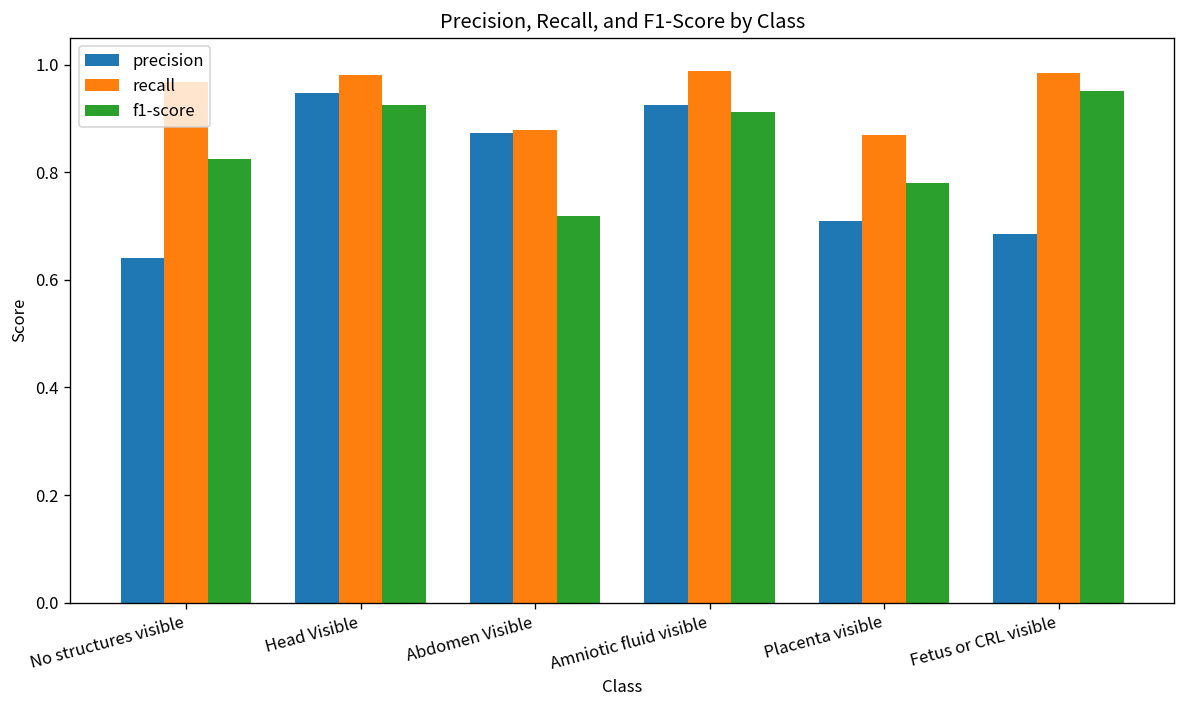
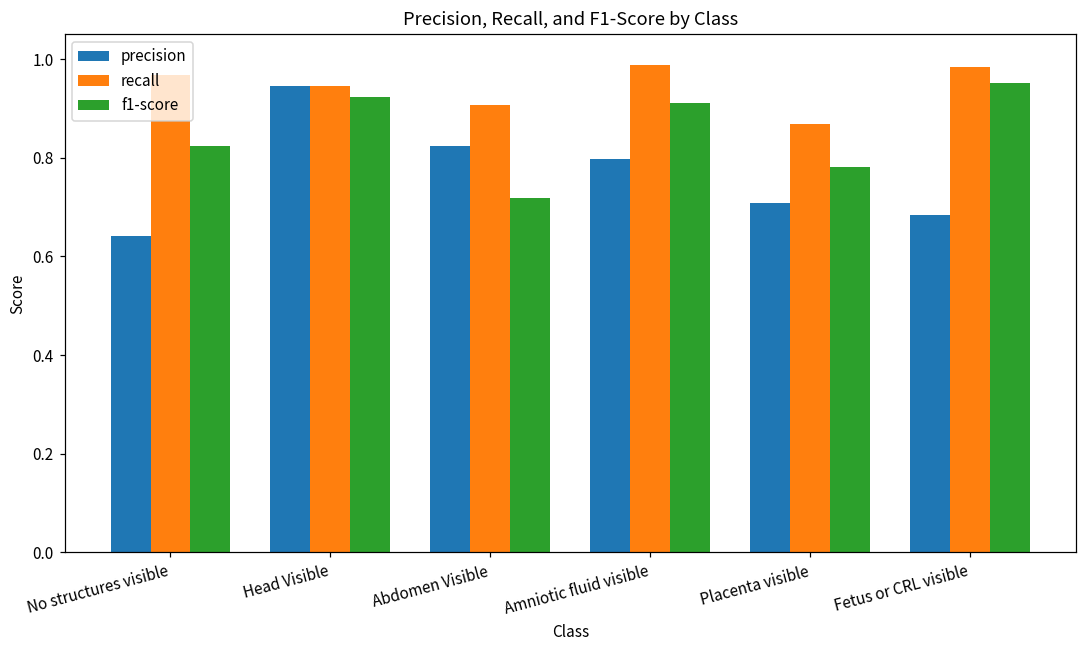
  {
    "precision": {
      "No structures visible": 0.64,
      "Head Visible": 0.95,
-     "Abdomen Visible": 0.87,
-     "Amniotic fluid visible": 0.92,
+     "Abdomen Visible": 0.82,
+     "Amniotic fluid visible": 0.80,
      "Placenta visible": 0.71,
      "Fetus or CRL visible": 0.68
    },
    "recall": {
-     "Head Visible": 0.98,
-     "Abdomen Visible": 0.88,
+     "Head Visible": 0.95,
+     "Abdomen Visible": 0.91,
      "Amniotic fluid visible": 0.99,
      "Placenta visible": 0.87,
      "Fetus or CRL visible": 0.98
    },
    "f1-score": {
      "No structures visible": 0.82,
      "Head Visible": 0.92,
      "Abdomen Visible": 0.72,
      "Amniotic fluid visible": 0.91,
      "Placenta visible": 0.78,
      "Fetus or CRL visible": 0.95
    }
  }
